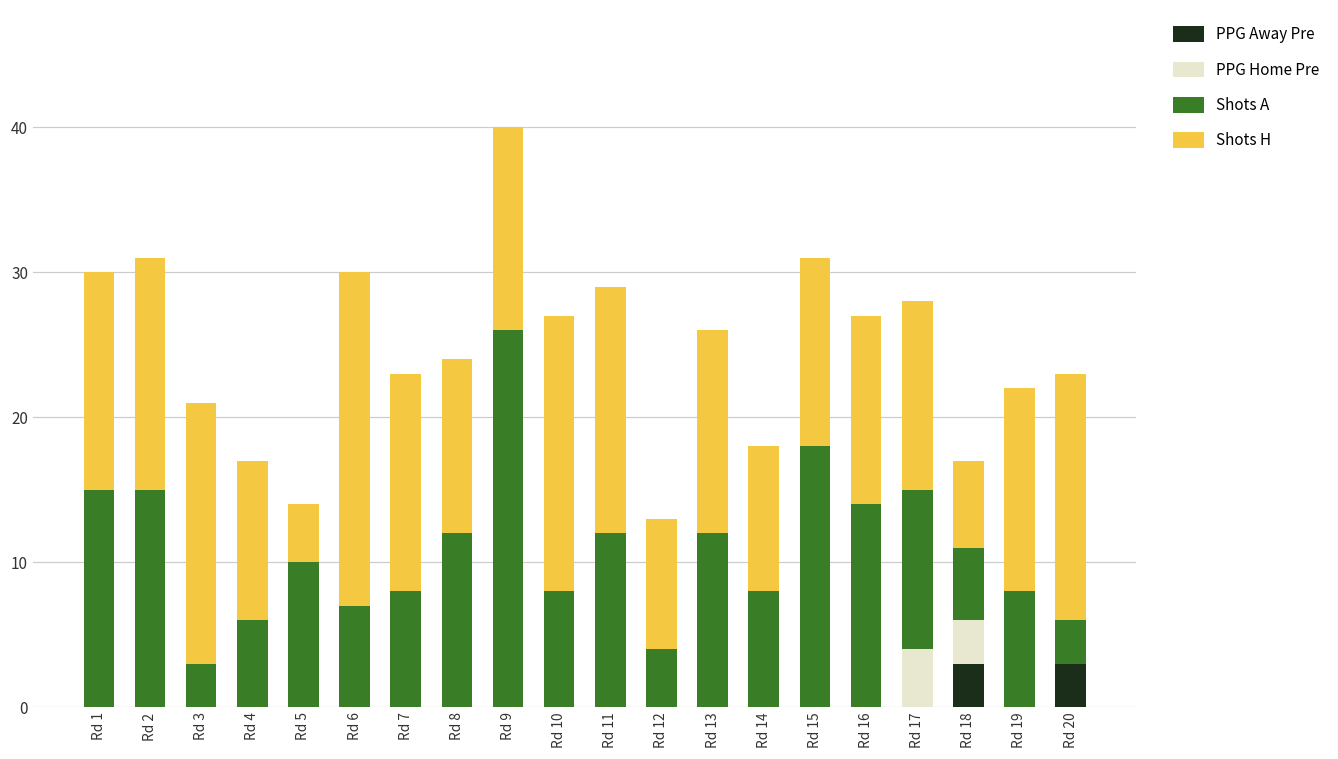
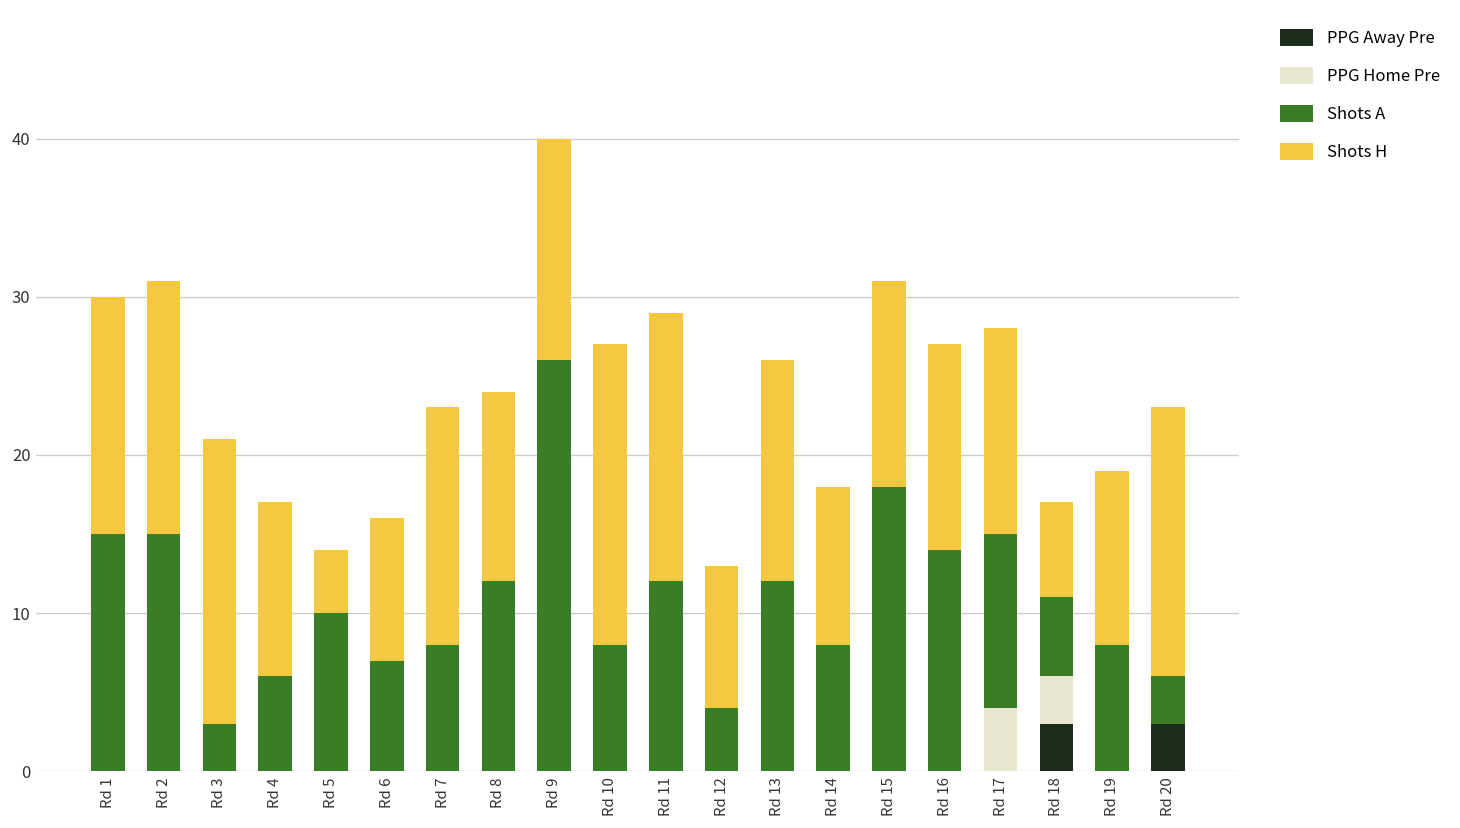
  {
    "PPG Away Pre": {
      "Rd 1": 0,
      "Rd 2": 0,
      "Rd 3": 0,
      "Rd 4": 0,
      "Rd 5": 0,
      "Rd 6": 0,
      "Rd 7": 0,
      "Rd 8": 0,
      "Rd 9": 0,
      "Rd 10": 0,
      "Rd 11": 0,
      "Rd 12": 0,
      "Rd 13": 0,
      "Rd 14": 0,
      "Rd 15": 0,
      "Rd 16": 0,
      "Rd 17": 0,
      "Rd 18": 3,
      "Rd 19": 0,
      "Rd 20": 3
    },
    "Shots H": {
      "Rd 1": 15,
      "Rd 2": 16,
      "Rd 3": 18,
      "Rd 4": 11,
      "Rd 5": 4,
-     "Rd 6": 23,
+     "Rd 6": 9,
      "Rd 7": 15,
      "Rd 8": 12,
      "Rd 9": 14,
      "Rd 10": 19,
      "Rd 11": 17,
      "Rd 12": 9,
      "Rd 13": 14,
      "Rd 14": 10,
      "Rd 15": 13,
      "Rd 16": 13,
      "Rd 17": 13,
      "Rd 18": 6,
-     "Rd 19": 14,
+     "Rd 19": 11,
      "Rd 20": 17
    }
  }
